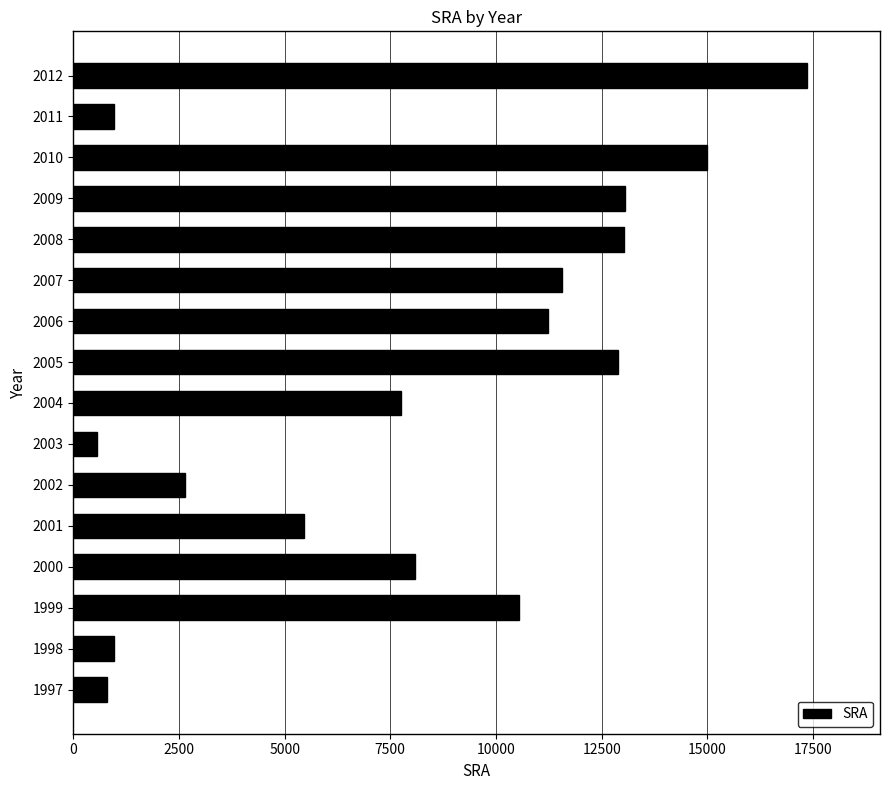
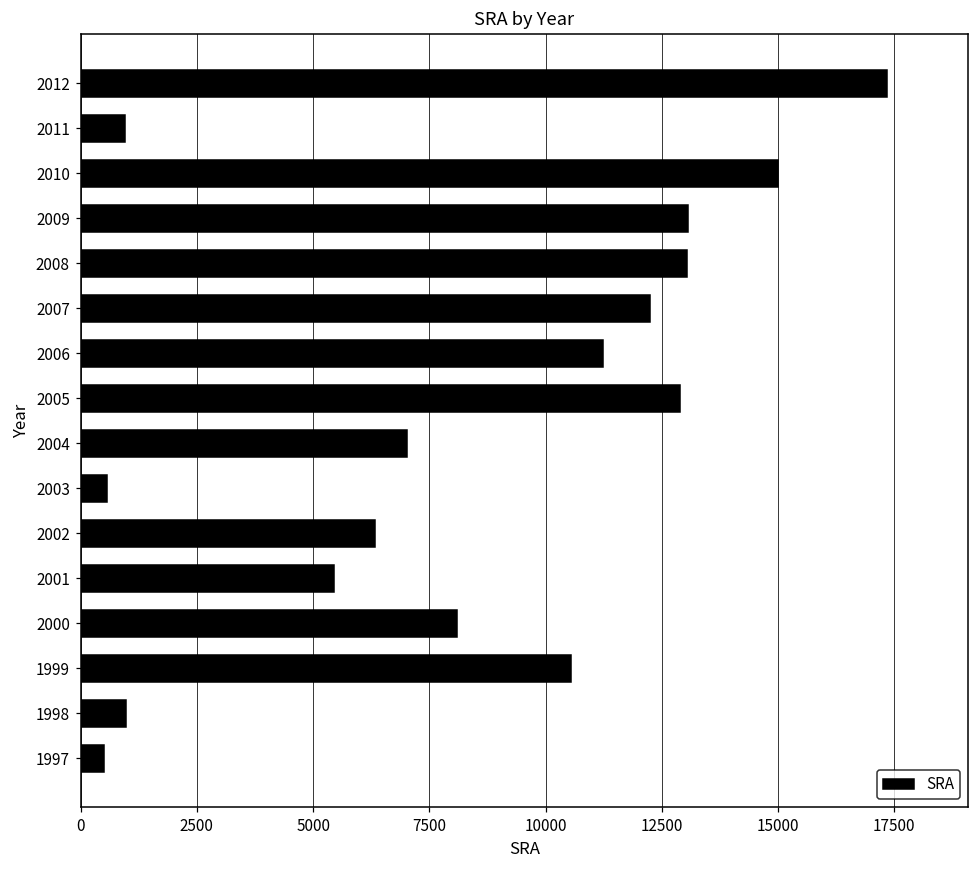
  {
    "2012": 17300,
    "2011": 1000,
    "2010": 15000,
    "2009": 13100,
    "2008": 13000,
-   "2007": 11600,
+   "2007": 12300,
    "2006": 11200,
    "2005": 12900,
-   "2004": 7800,
+   "2004": 7000,
    "2003": 600,
-   "2002": 2600,
+   "2002": 6300,
    "2001": 5500,
    "2000": 8100,
    "1999": 10600,
    "1998": 1000,
-   "1997": 800
+   "1997": 500
  }
